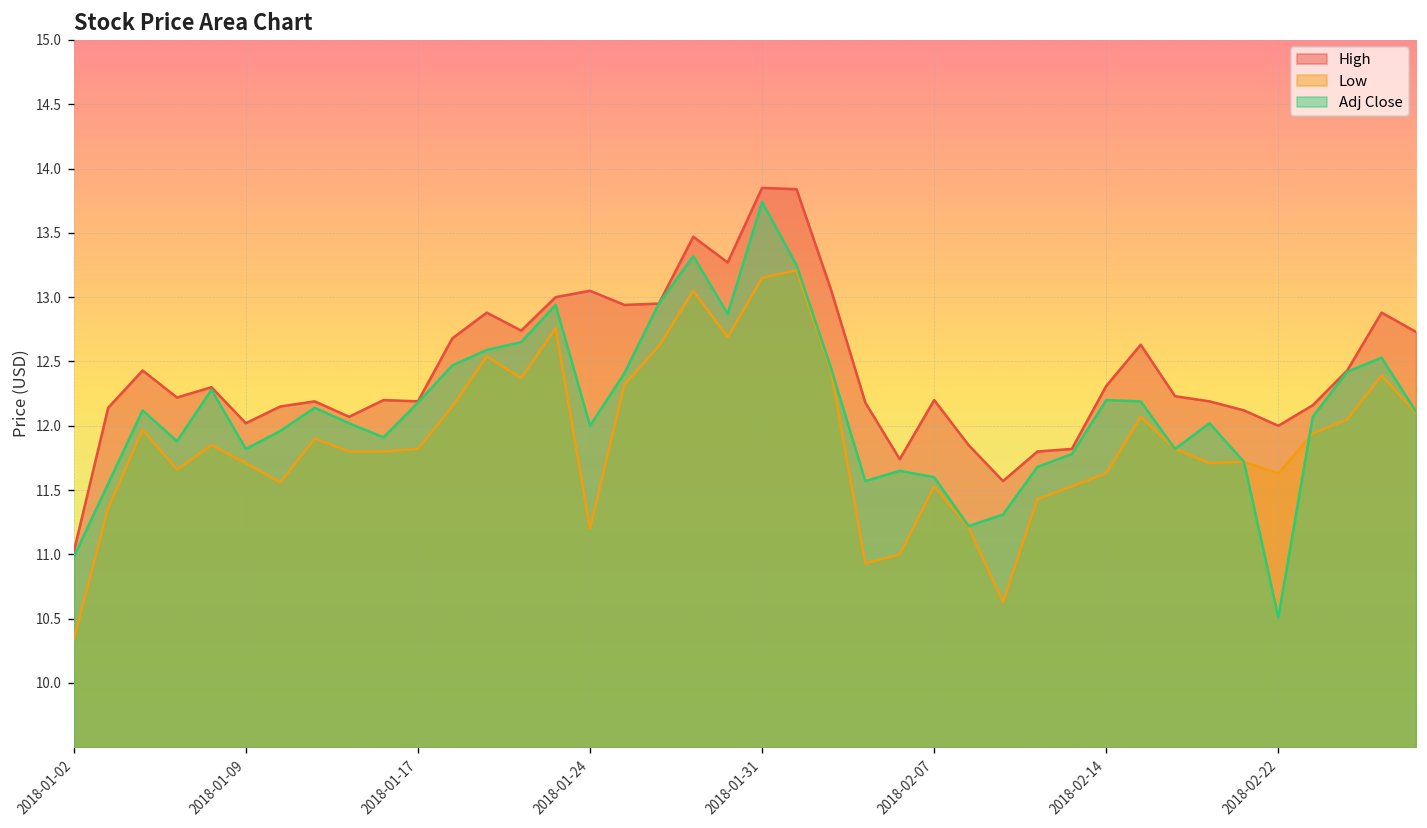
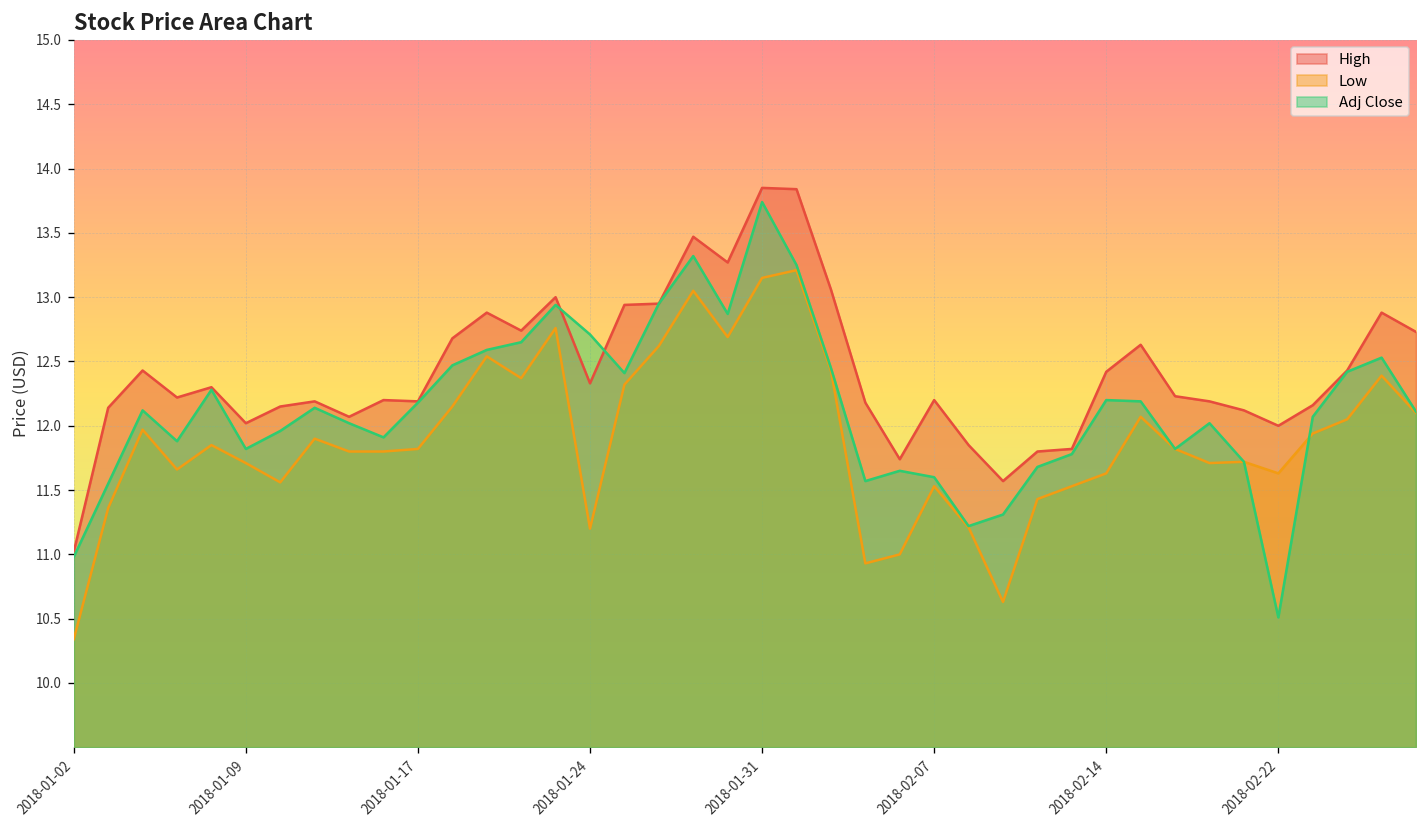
  {
    "High": {
      "2018-01-02": 11.02,
      "2018-01-09": 12.02,
-     "2018-01-24": 13.05,
+     "2018-01-24": 12.33,
      "2018-01-31": 13.85,
      "2018-02-07": 12.20,
-     "2018-02-14": 12.31,
+     "2018-02-14": 12.42,
      "2018-02-22": 12.00
    },
    "Low": {
      "2018-01-02": 10.34,
      "2018-01-09": 11.71,
      "2018-01-17": 11.82,
      "2018-01-24": 11.20,
      "2018-01-31": 13.15,
      "2018-02-07": 11.53,
      "2018-02-14": 11.63,
      "2018-02-22": 11.63
    },
    "Adj Close": {
      "2018-01-02": 10.98,
      "2018-01-09": 11.82,
-     "2018-01-24": 12.00,
+     "2018-01-24": 12.71,
      "2018-01-31": 13.74,
      "2018-02-07": 11.60,
      "2018-02-14": 12.20,
      "2018-02-22": 10.51
    }
  }
